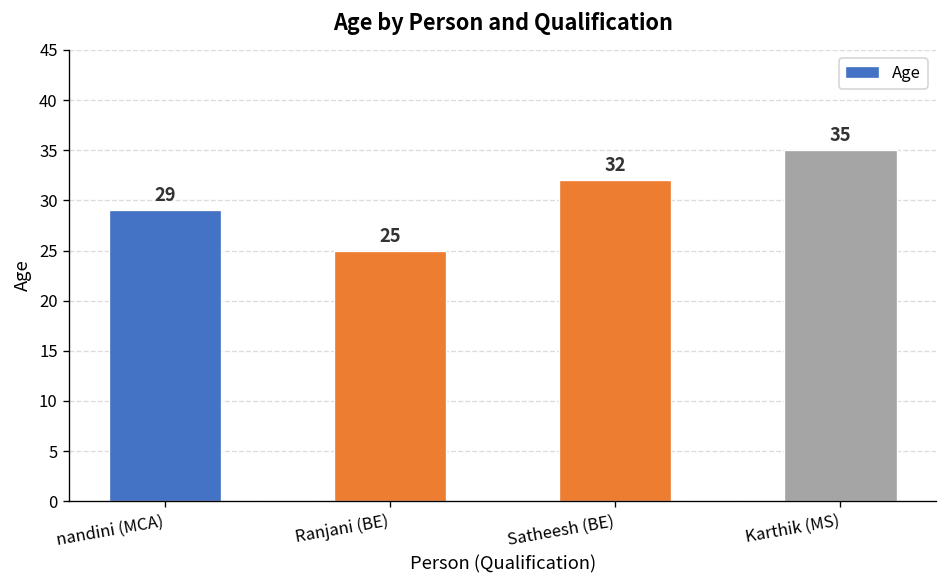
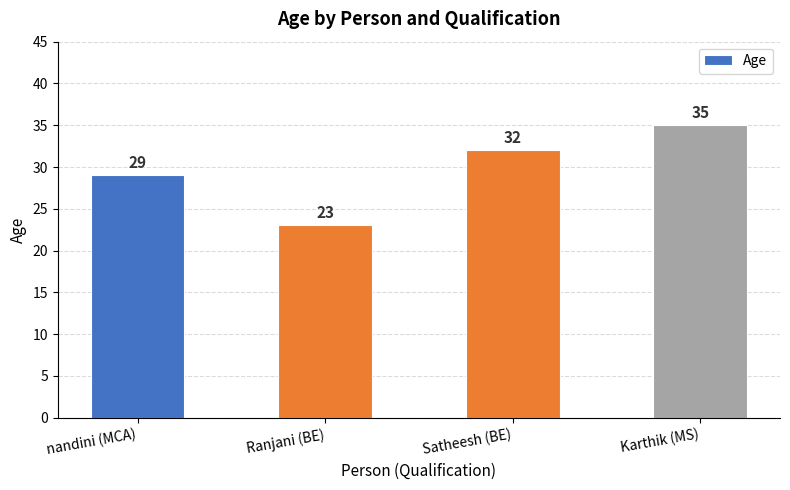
  {
    "nandini (MCA)": 29,
-   "Ranjani (BE)": 25,
+   "Ranjani (BE)": 23,
    "Satheesh (BE)": 32,
    "Karthik (MS)": 35
  }
